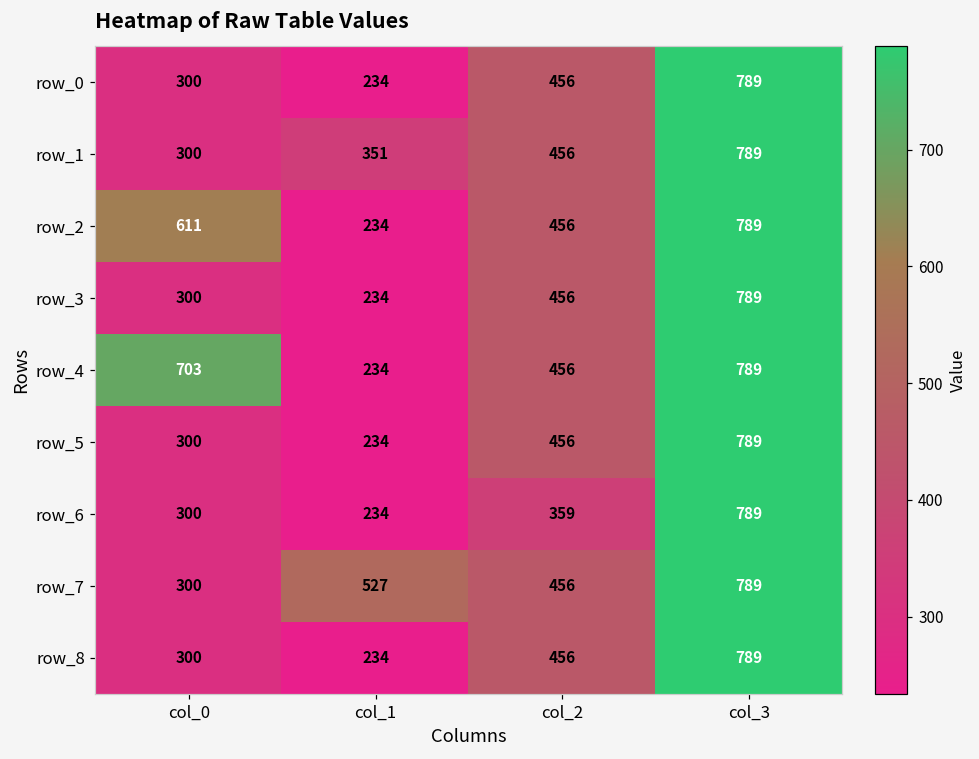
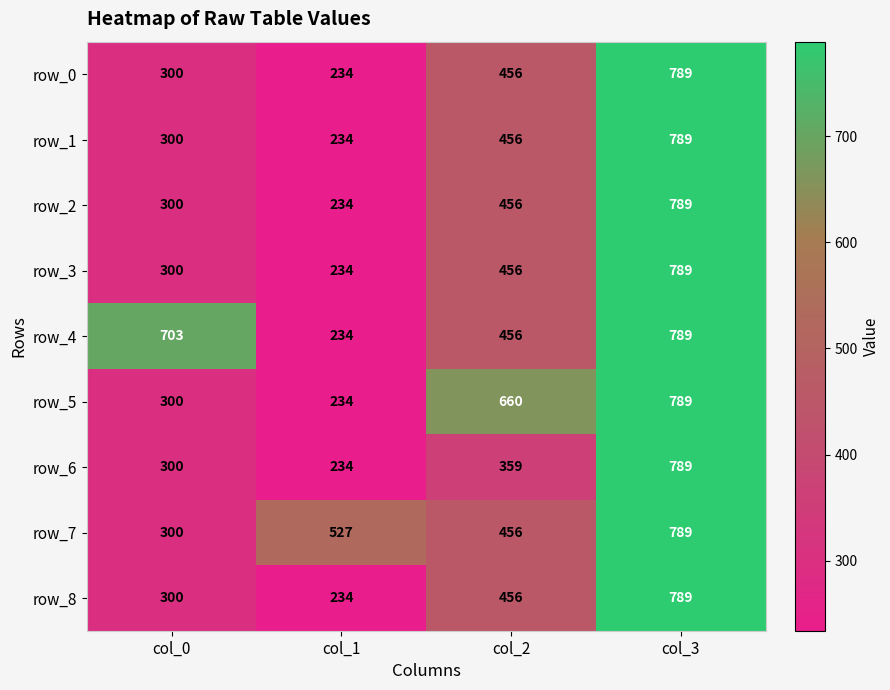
  {
    "row_0": {
      "col_0": 300,
      "col_1": 234,
      "col_2": 456,
      "col_3": 789
    },
    "row_1": {
      "col_0": 300,
-     "col_1": 351,
+     "col_1": 234,
      "col_2": 456,
      "col_3": 789
    },
    "row_2": {
-     "col_0": 611,
+     "col_0": 300,
      "col_1": 234,
      "col_2": 456,
      "col_3": 789
    },
    "row_3": {
      "col_0": 300,
      "col_1": 234,
      "col_2": 456,
      "col_3": 789
    },
    "row_4": {
      "col_0": 703,
      "col_1": 234,
      "col_2": 456,
      "col_3": 789
    },
    "row_5": {
      "col_0": 300,
      "col_1": 234,
-     "col_2": 456,
+     "col_2": 660,
      "col_3": 789
    },
    "row_6": {
      "col_0": 300,
      "col_1": 234,
      "col_2": 359,
      "col_3": 789
    },
    "row_7": {
      "col_0": 300,
      "col_1": 527,
      "col_2": 456,
      "col_3": 789
    },
    "row_8": {
      "col_0": 300,
      "col_1": 234,
      "col_2": 456,
      "col_3": 789
    }
  }
